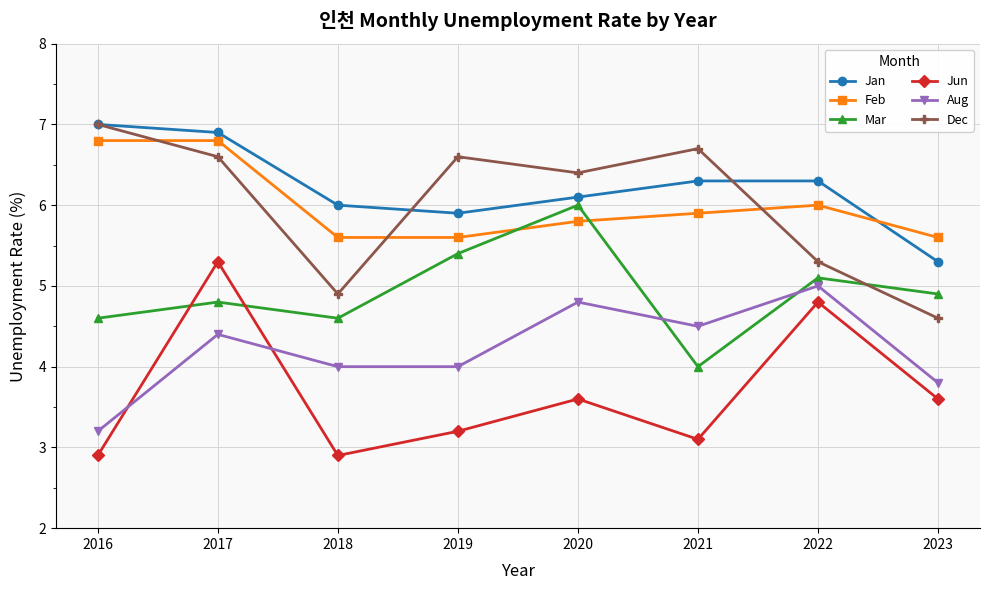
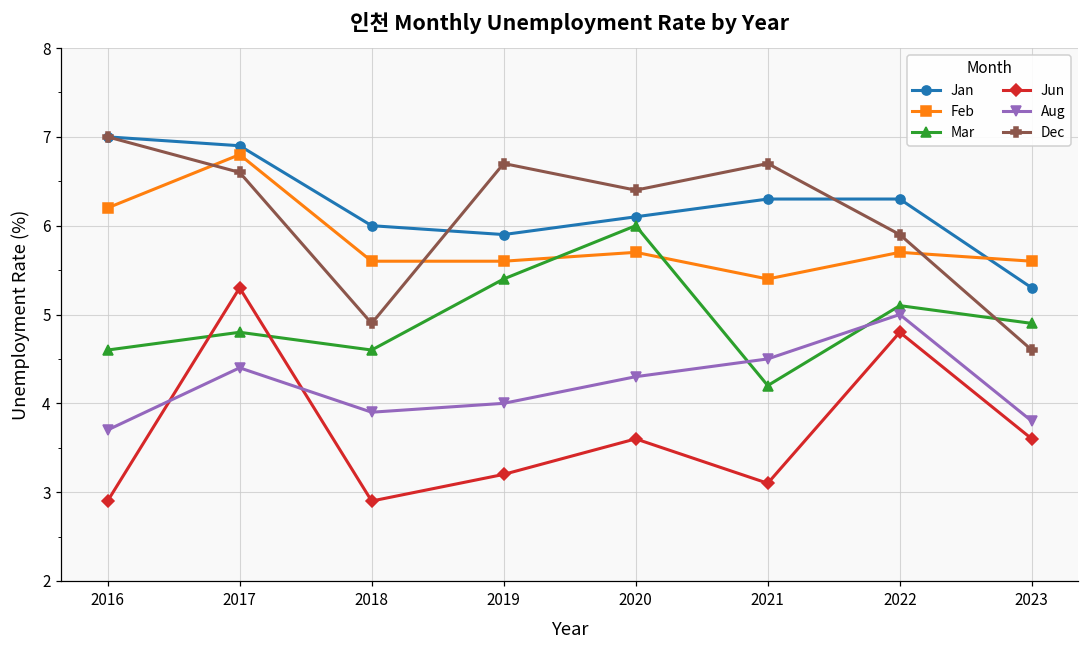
  {
    "Jan": {
      "2017": 6.9,
      "2018": 6.0,
      "2019": 5.9,
      "2020": 6.1,
      "2021": 6.3,
      "2022": 6.3,
      "2023": 5.3
    },
    "Feb": {
-     "2016": 6.8,
+     "2016": 6.2,
      "2017": 6.8,
      "2018": 5.6,
      "2019": 5.6,
-     "2020": 5.8,
-     "2021": 5.9,
-     "2022": 6.0,
+     "2020": 5.7,
+     "2021": 5.4,
+     "2022": 5.7,
      "2023": 5.6
    },
    "Mar": {
      "2016": 4.6,
      "2017": 4.8,
      "2018": 4.6,
      "2019": 5.4,
      "2020": 6.0,
-     "2021": 4.0,
+     "2021": 4.2,
      "2022": 5.1,
      "2023": 4.9
    },
    "Jun": {
      "2016": 2.9,
      "2017": 5.3,
      "2018": 2.9,
      "2019": 3.2,
      "2020": 3.6,
      "2021": 3.1,
      "2022": 4.8,
      "2023": 3.6
    },
    "Aug": {
-     "2016": 3.2,
+     "2016": 3.7,
      "2017": 4.4,
-     "2018": 4.0,
+     "2018": 3.9,
      "2019": 4.0,
-     "2020": 4.8,
+     "2020": 4.3,
      "2021": 4.5,
      "2022": 5.0,
      "2023": 3.8
    },
    "Dec": {
      "2017": 6.6,
      "2018": 4.9,
-     "2019": 6.6,
+     "2019": 6.7,
      "2020": 6.4,
      "2021": 6.7,
-     "2022": 5.3,
+     "2022": 5.9,
      "2023": 4.6
    }
  }
